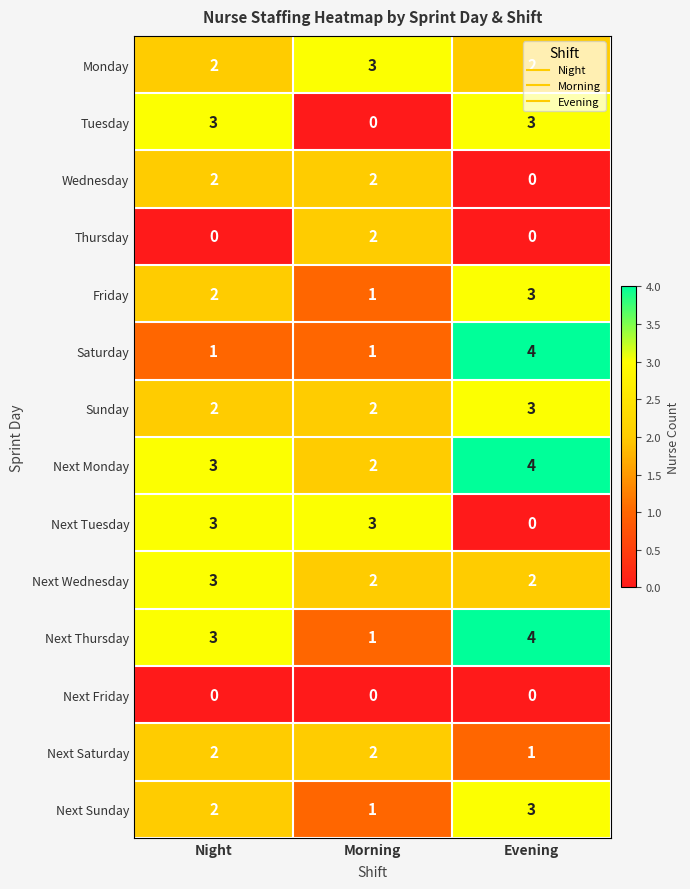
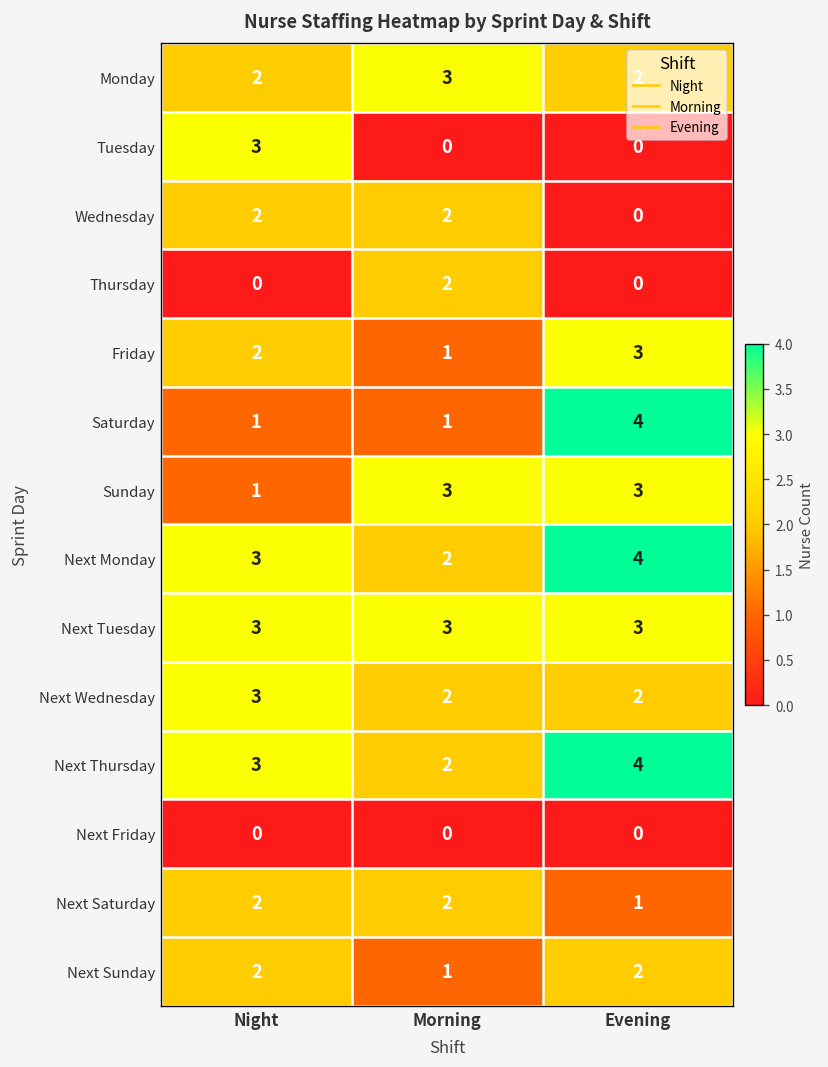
  {
    "Monday": {
      "Night": 2,
      "Morning": 3
    },
    "Tuesday": {
      "Night": 3,
      "Morning": 0,
-     "Evening": 3
+     "Evening": 0
    },
    "Wednesday": {
      "Night": 2,
      "Morning": 2,
      "Evening": 0
    },
    "Thursday": {
      "Night": 0,
      "Morning": 2,
      "Evening": 0
    },
    "Friday": {
      "Night": 2,
      "Morning": 1,
      "Evening": 3
    },
    "Saturday": {
      "Night": 1,
      "Morning": 1,
      "Evening": 4
    },
    "Sunday": {
-     "Night": 2,
-     "Morning": 2,
+     "Night": 1,
+     "Morning": 3,
      "Evening": 3
    },
    "Next Monday": {
      "Night": 3,
      "Morning": 2,
      "Evening": 4
    },
    "Next Tuesday": {
      "Night": 3,
      "Morning": 3,
-     "Evening": 0
+     "Evening": 3
    },
    "Next Wednesday": {
      "Night": 3,
      "Morning": 2,
      "Evening": 2
    },
    "Next Thursday": {
      "Night": 3,
-     "Morning": 1,
+     "Morning": 2,
      "Evening": 4
    },
    "Next Friday": {
      "Night": 0,
      "Morning": 0,
      "Evening": 0
    },
    "Next Saturday": {
      "Night": 2,
      "Morning": 2,
      "Evening": 1
    },
    "Next Sunday": {
      "Night": 2,
      "Morning": 1,
-     "Evening": 3
+     "Evening": 2
    }
  }
